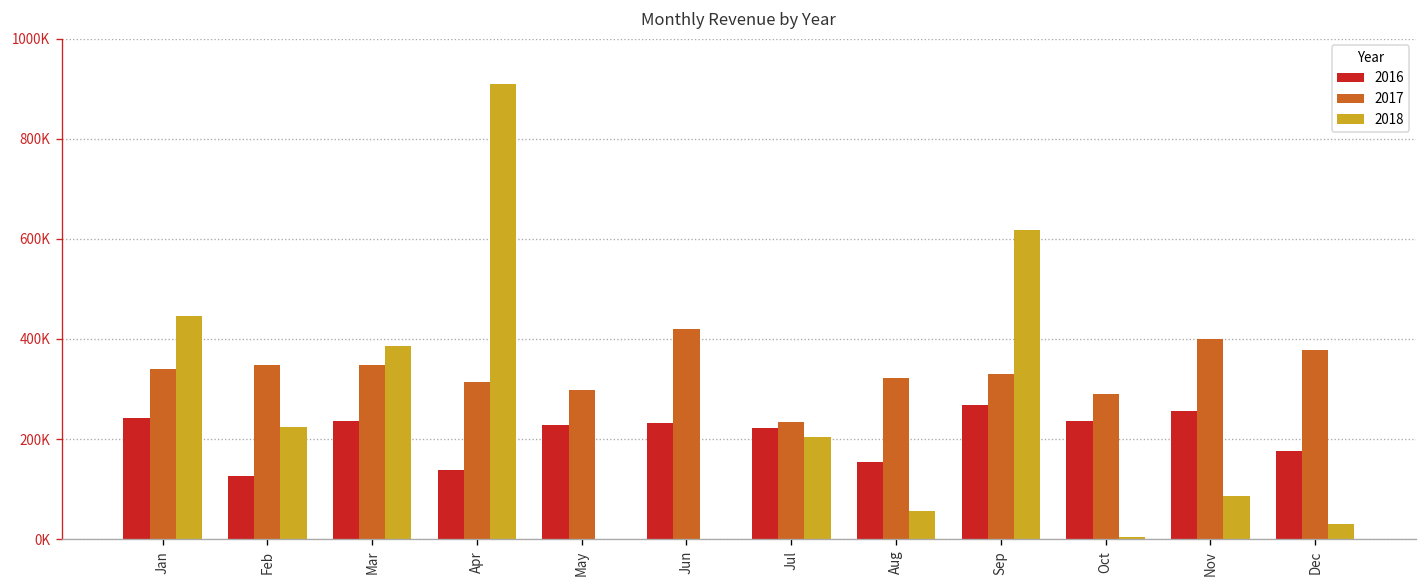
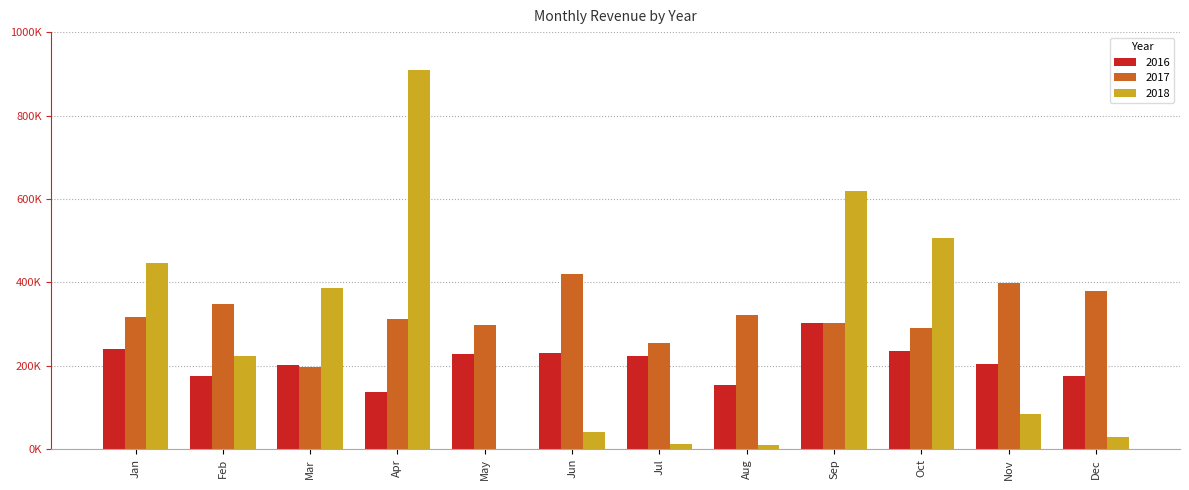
  {
    "2016": {
      "Jan": 240000,
-     "Feb": 130000,
-     "Mar": 240000,
+     "Feb": 180000,
+     "Mar": 200000,
      "Apr": 140000,
      "May": 230000,
      "Jun": 230000,
      "Jul": 220000,
      "Aug": 150000,
-     "Sep": 270000,
+     "Sep": 300000,
      "Oct": 240000,
-     "Nov": 260000,
+     "Nov": 210000,
      "Dec": 180000
    },
    "2017": {
-     "Jan": 340000,
+     "Jan": 320000,
      "Feb": 350000,
-     "Mar": 350000,
+     "Mar": 200000,
      "Apr": 310000,
      "May": 300000,
      "Jun": 420000,
-     "Jul": 230000,
+     "Jul": 260000,
      "Aug": 320000,
-     "Sep": 330000,
+     "Sep": 300000,
      "Oct": 290000,
      "Nov": 400000,
      "Dec": 380000
    },
    "2018": {
      "Jan": 450000,
      "Feb": 220000,
      "Mar": 390000,
      "Apr": 910000,
      "May": 0,
-     "Jun": 0,
-     "Jul": 200000,
-     "Aug": 60000,
+     "Jun": 40000,
+     "Jul": 10000,
+     "Aug": 10000,
      "Sep": 620000,
-     "Oct": 0,
+     "Oct": 510000,
      "Nov": 90000,
      "Dec": 30000
    }
  }
